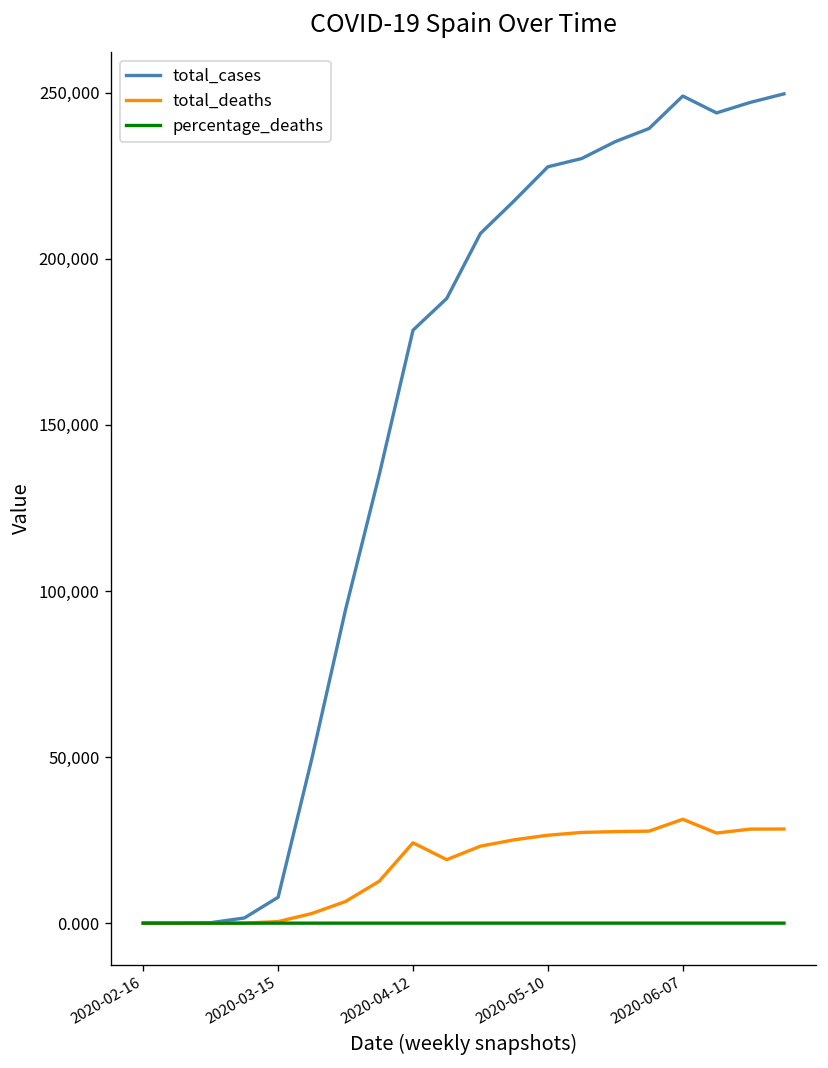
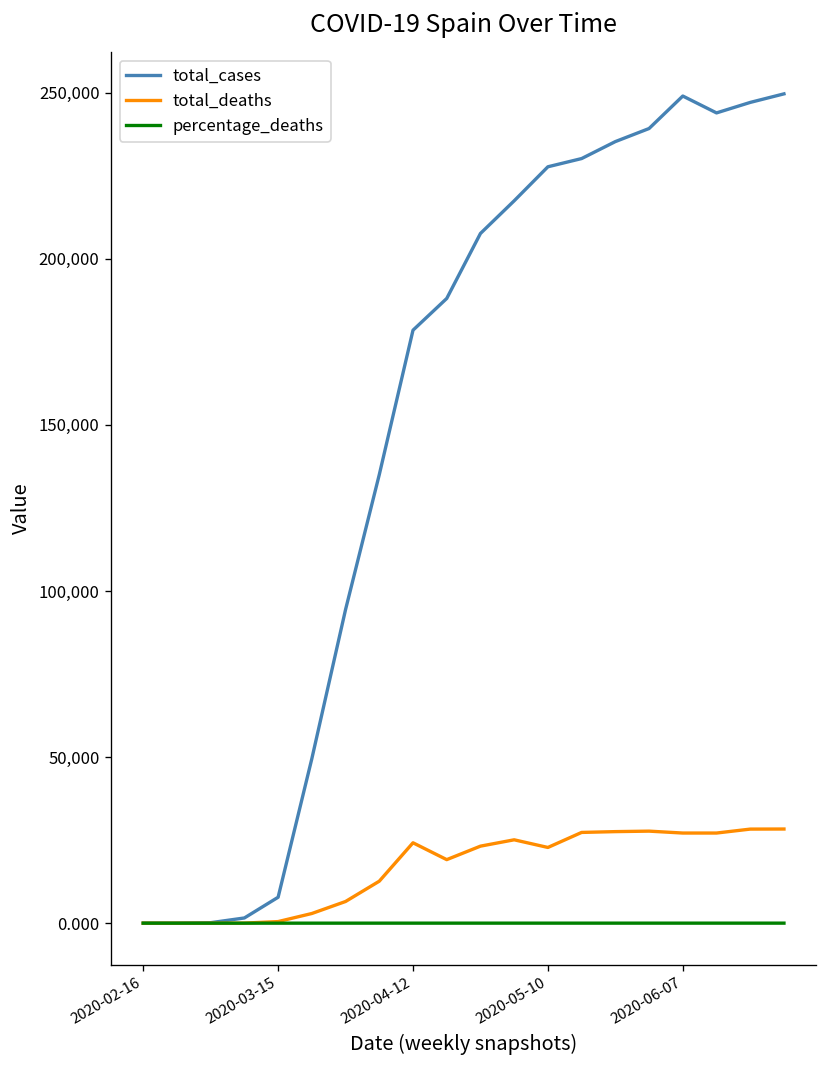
  {
    "total_cases": {
      "2020-03-15": "8,000",
      "2020-04-12": "179,000",
      "2020-05-10": "228,000",
      "2020-06-07": "249,000"
    },
    "total_deaths": {
      "2020-04-12": "24,000",
-     "2020-05-10": "26,000",
-     "2020-06-07": "31,000"
+     "2020-05-10": "23,000",
+     "2020-06-07": "27,000"
    },
    "percentage_deaths": {
      "2020-04-12": "0",
      "2020-05-10": "0",
      "2020-06-07": "0"
    }
  }
